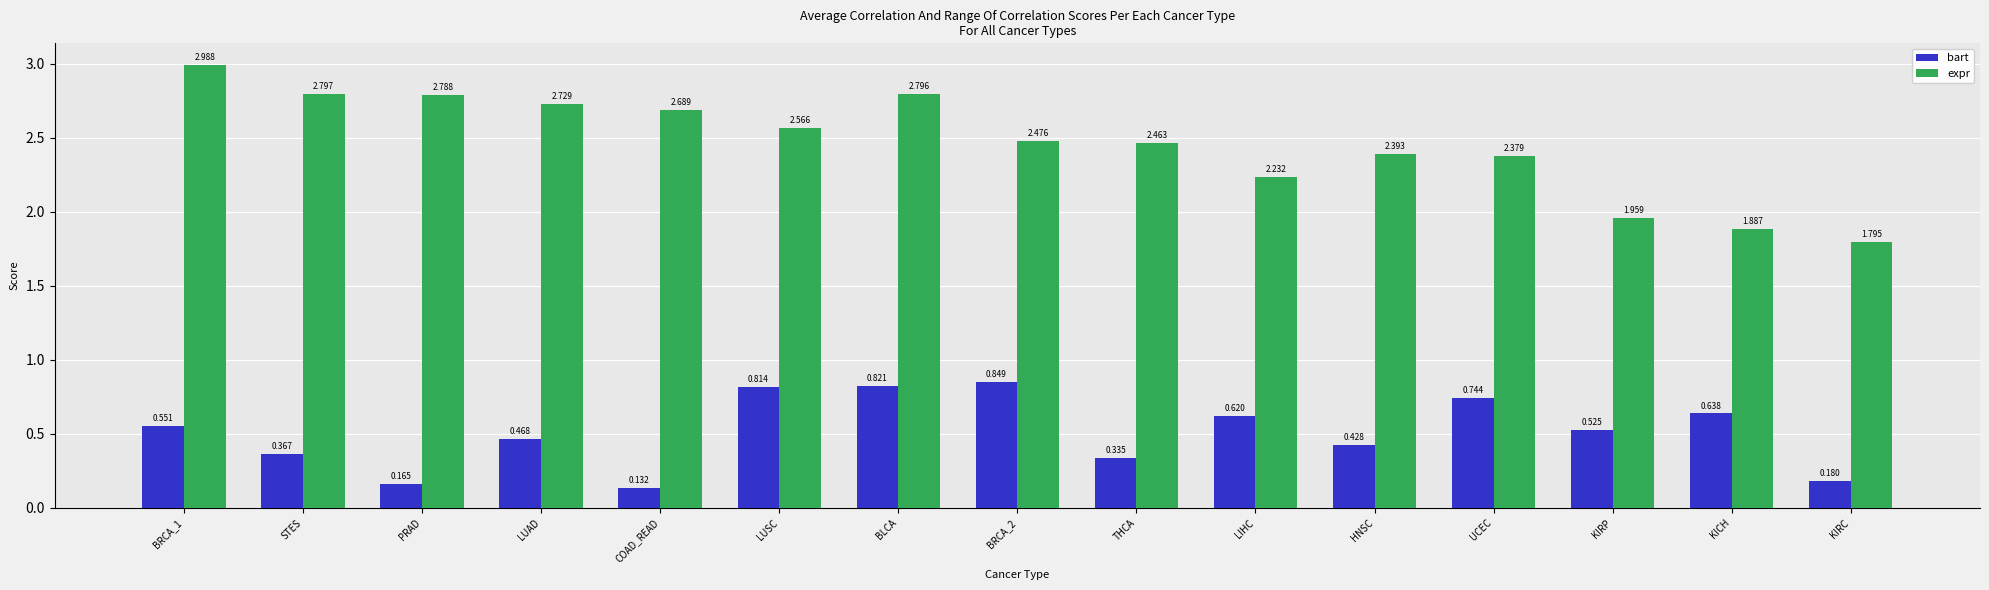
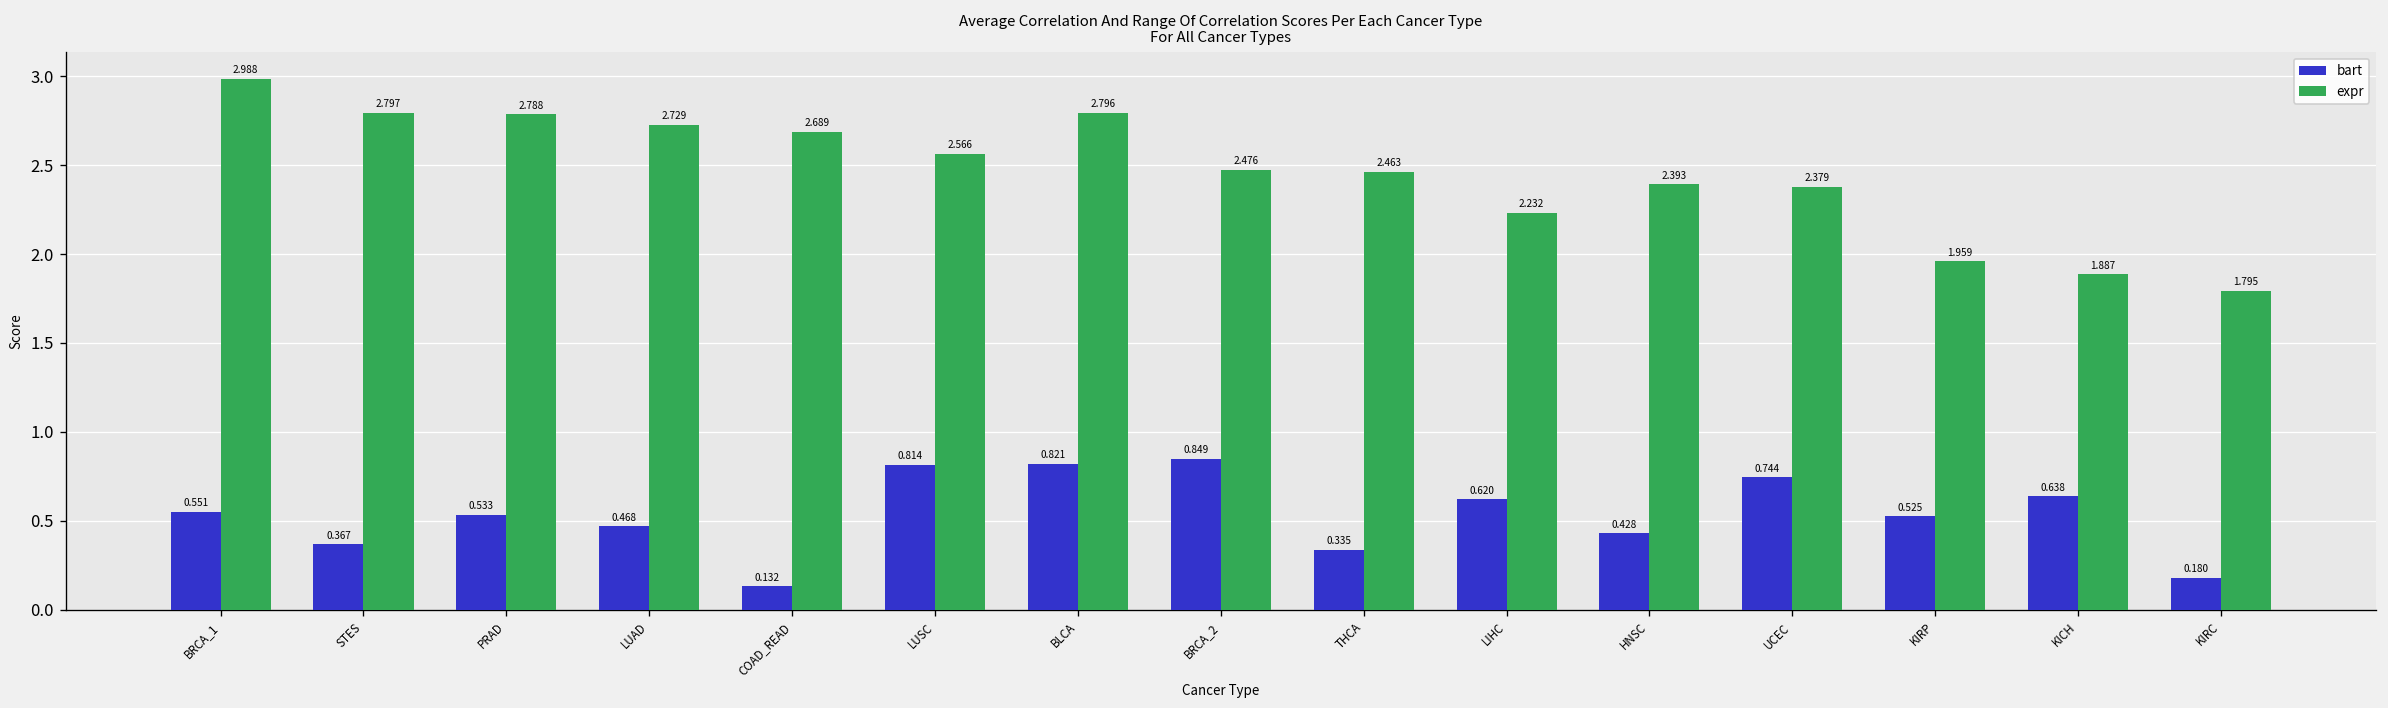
  {
    "bart": {
      "BRCA_1": 0.551,
      "STES": 0.367,
-     "PRAD": 0.165,
+     "PRAD": 0.533,
      "LUAD": 0.468,
      "COAD_READ": 0.132,
      "LUSC": 0.814,
      "BLCA": 0.821,
      "BRCA_2": 0.849,
      "THCA": 0.335,
      "LIHC": 0.620,
      "HNSC": 0.428,
      "UCEC": 0.744,
      "KIRP": 0.525,
      "KICH": 0.638,
      "KIRC": 0.180
    },
    "expr": {
      "BRCA_1": 2.988,
      "STES": 2.797,
      "PRAD": 2.788,
      "LUAD": 2.729,
      "COAD_READ": 2.689,
      "LUSC": 2.566,
      "BLCA": 2.796,
      "BRCA_2": 2.476,
      "THCA": 2.463,
      "LIHC": 2.232,
      "HNSC": 2.393,
      "UCEC": 2.379,
      "KIRP": 1.959,
      "KICH": 1.887,
      "KIRC": 1.795
    }
  }
